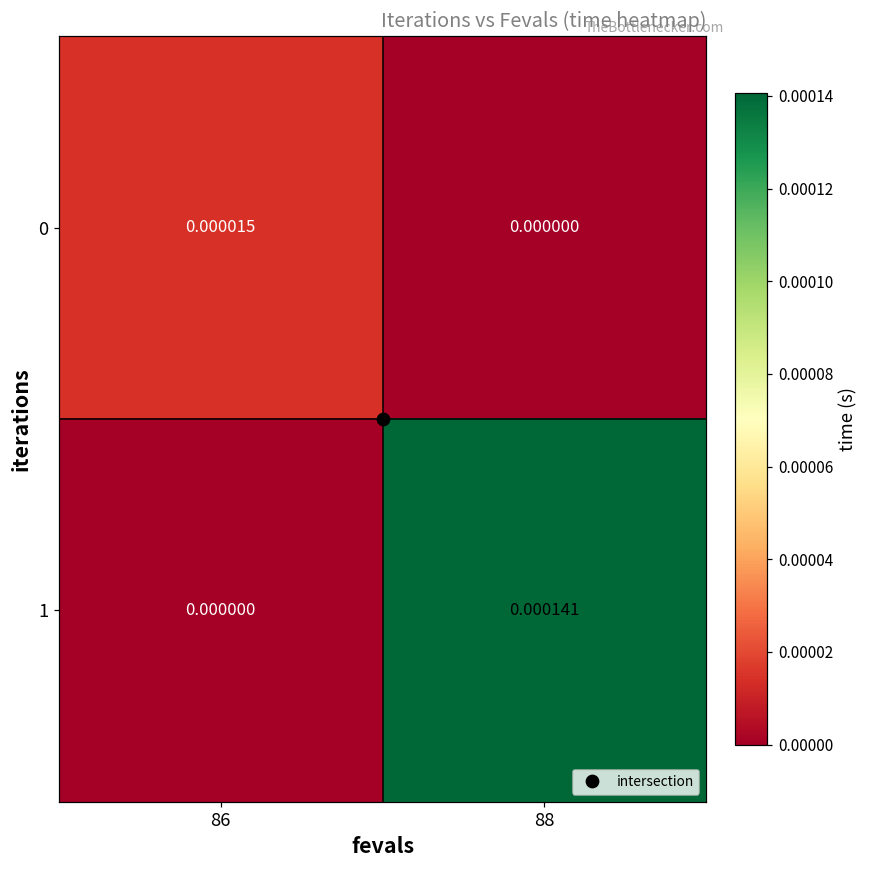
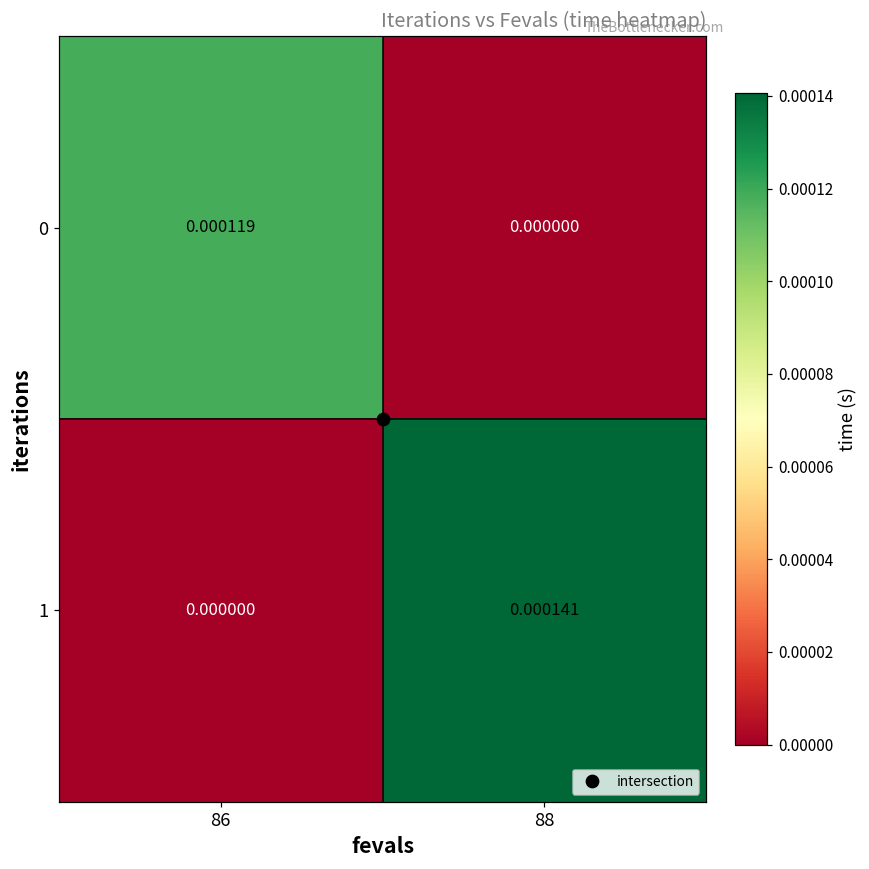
  {
    "0": {
-     "86": 0.000015,
+     "86": 0.000119,
      "88": 0.000000
    },
    "1": {
      "86": 0.000000,
      "88": 0.000141
    }
  }
